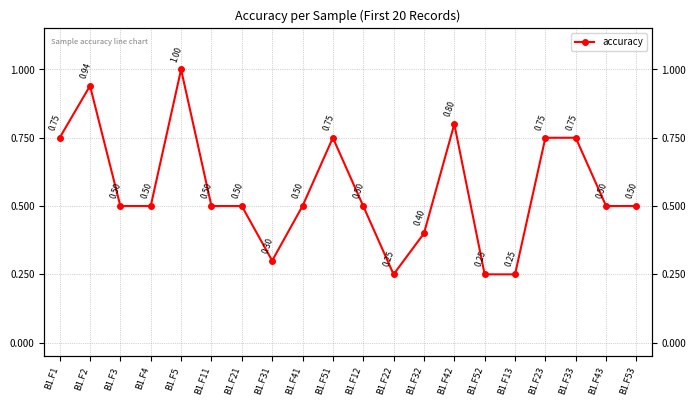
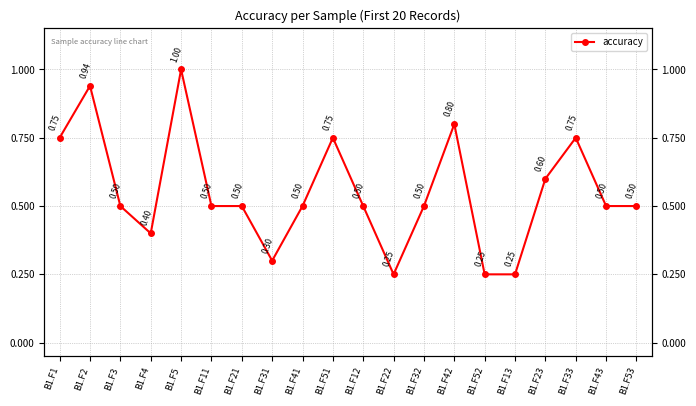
  {
    "B1.F1": 0.75,
    "B1.F2": 0.94,
    "B1.F3": 0.50,
-   "B1.F4": 0.50,
+   "B1.F4": 0.40,
    "B1.F5": 1.00,
    "B1.F11": 0.50,
    "B1.F21": 0.50,
    "B1.F31": 0.30,
    "B1.F41": 0.50,
    "B1.F51": 0.75,
    "B1.F12": 0.50,
    "B1.F22": 0.25,
-   "B1.F32": 0.40,
+   "B1.F32": 0.50,
    "B1.F42": 0.80,
    "B1.F52": 0.25,
    "B1.F13": 0.25,
-   "B1.F23": 0.75,
+   "B1.F23": 0.60,
    "B1.F33": 0.75,
    "B1.F43": 0.50,
    "B1.F53": 0.50
  }
